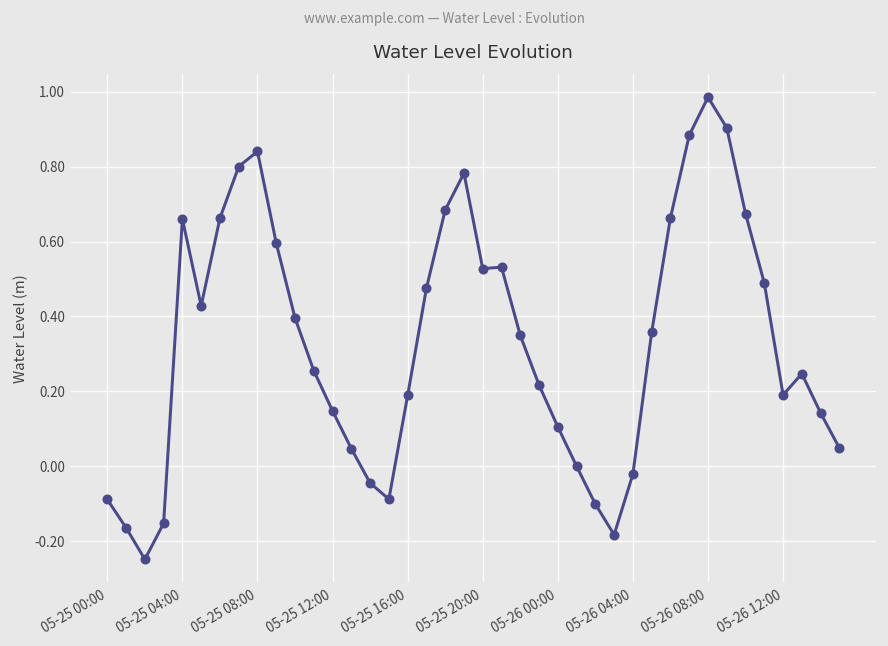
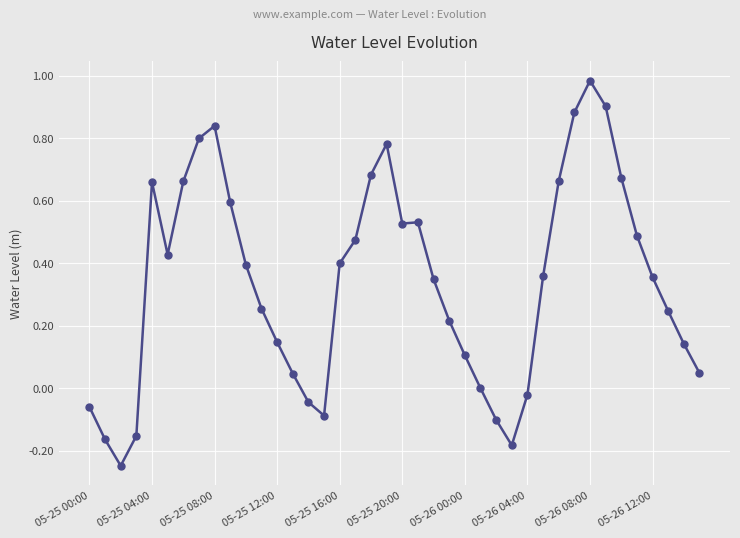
  {
-   "05-25 00:00": -0.09,
+   "05-25 00:00": -0.06,
    "05-25 04:00": 0.66,
    "05-25 08:00": 0.84,
    "05-25 12:00": 0.15,
-   "05-25 16:00": 0.19,
+   "05-25 16:00": 0.40,
    "05-25 20:00": 0.53,
    "05-26 00:00": 0.11,
    "05-26 04:00": -0.02,
    "05-26 08:00": 0.99,
-   "05-26 12:00": 0.19
+   "05-26 12:00": 0.36
  }
